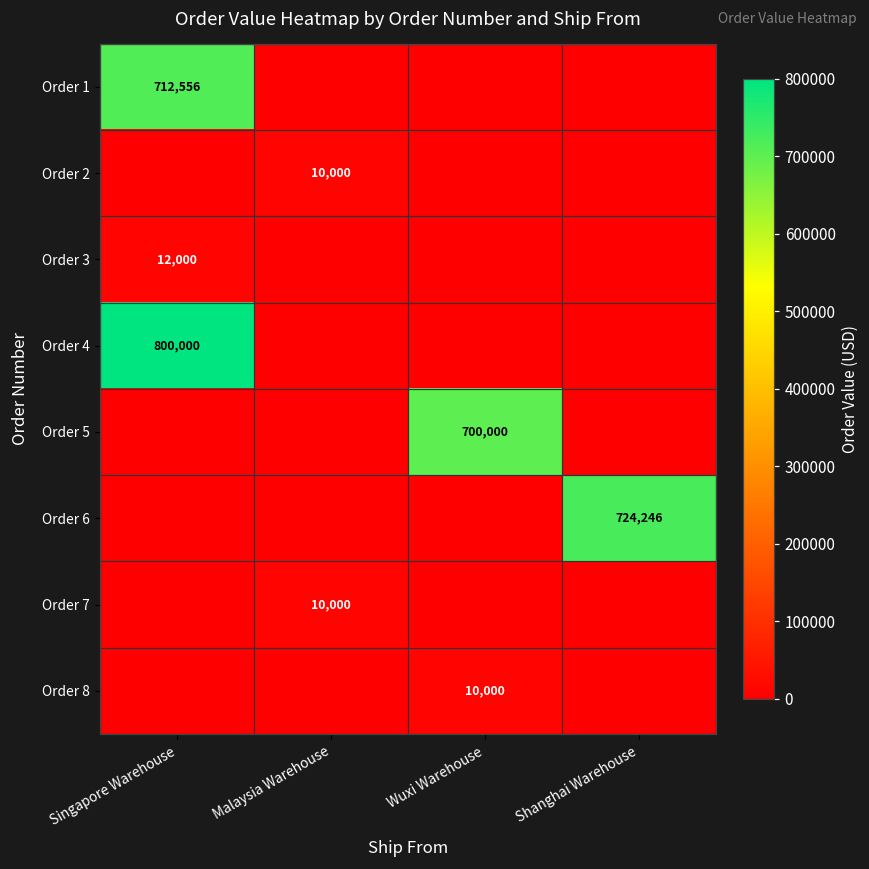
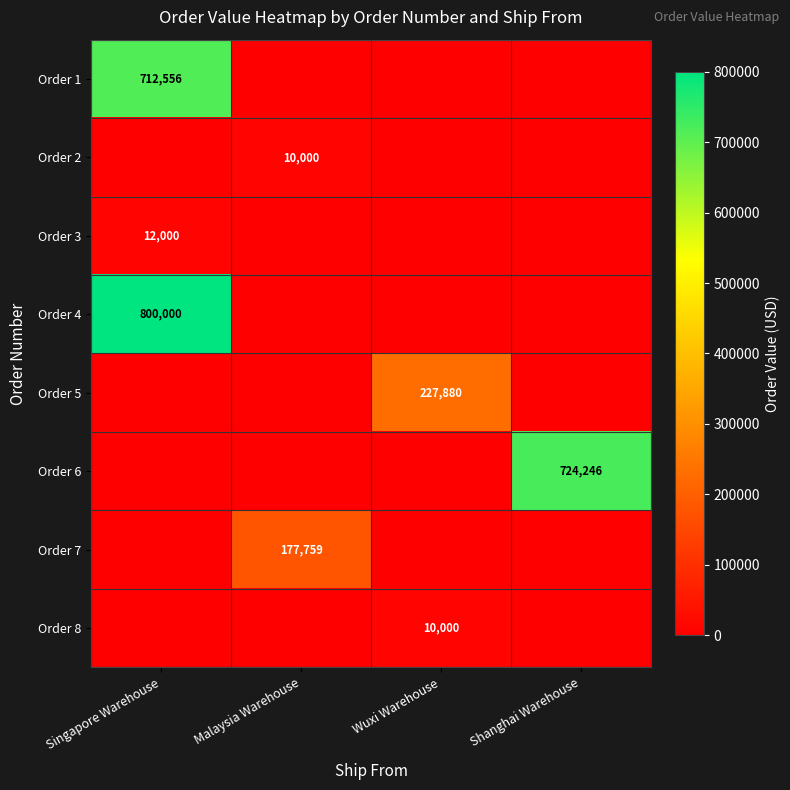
  {
    "Order 1": {
      "Singapore Warehouse": "712,556"
    },
    "Order 2": {
      "Malaysia Warehouse": "10,000"
    },
    "Order 3": {
      "Singapore Warehouse": "12,000"
    },
    "Order 4": {
      "Singapore Warehouse": "800,000"
    },
    "Order 5": {
-     "Wuxi Warehouse": "700,000"
+     "Wuxi Warehouse": "227,880"
    },
    "Order 6": {
      "Shanghai Warehouse": "724,246"
    },
    "Order 7": {
-     "Malaysia Warehouse": "10,000"
+     "Malaysia Warehouse": "177,759"
    },
    "Order 8": {
      "Wuxi Warehouse": "10,000"
    }
  }
